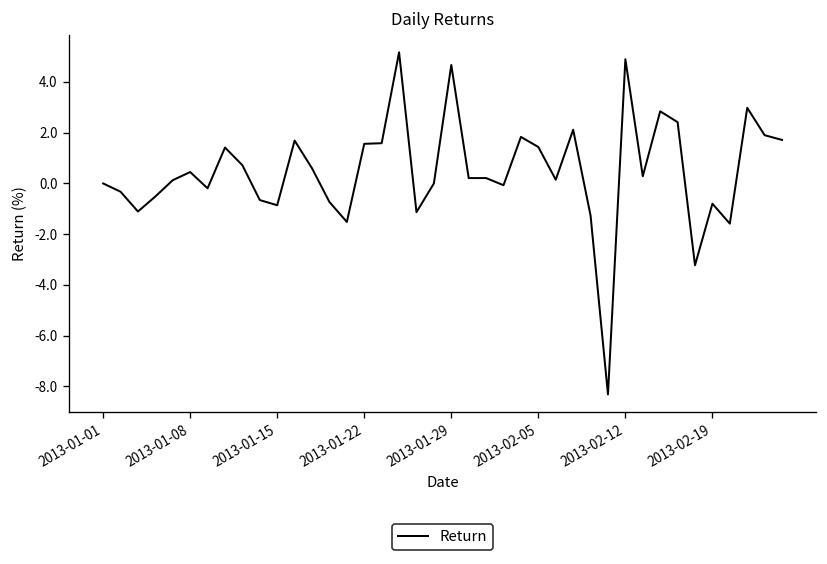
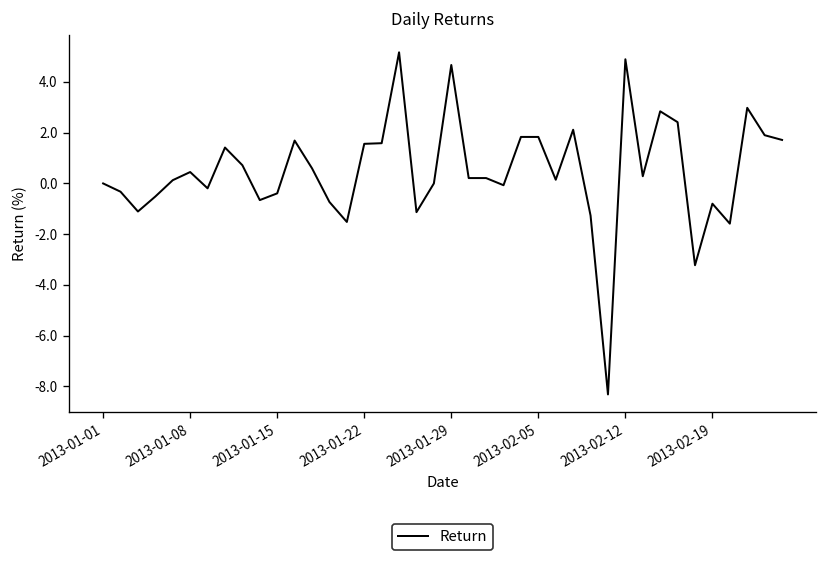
  {
    "2013-01-01": 0.0,
    "2013-01-08": 0.4,
-   "2013-01-15": -0.9,
+   "2013-01-15": -0.4,
    "2013-01-22": 1.6,
    "2013-01-29": 4.7,
-   "2013-02-05": 1.4,
+   "2013-02-05": 1.8,
    "2013-02-12": 4.9,
    "2013-02-19": -0.8
  }
